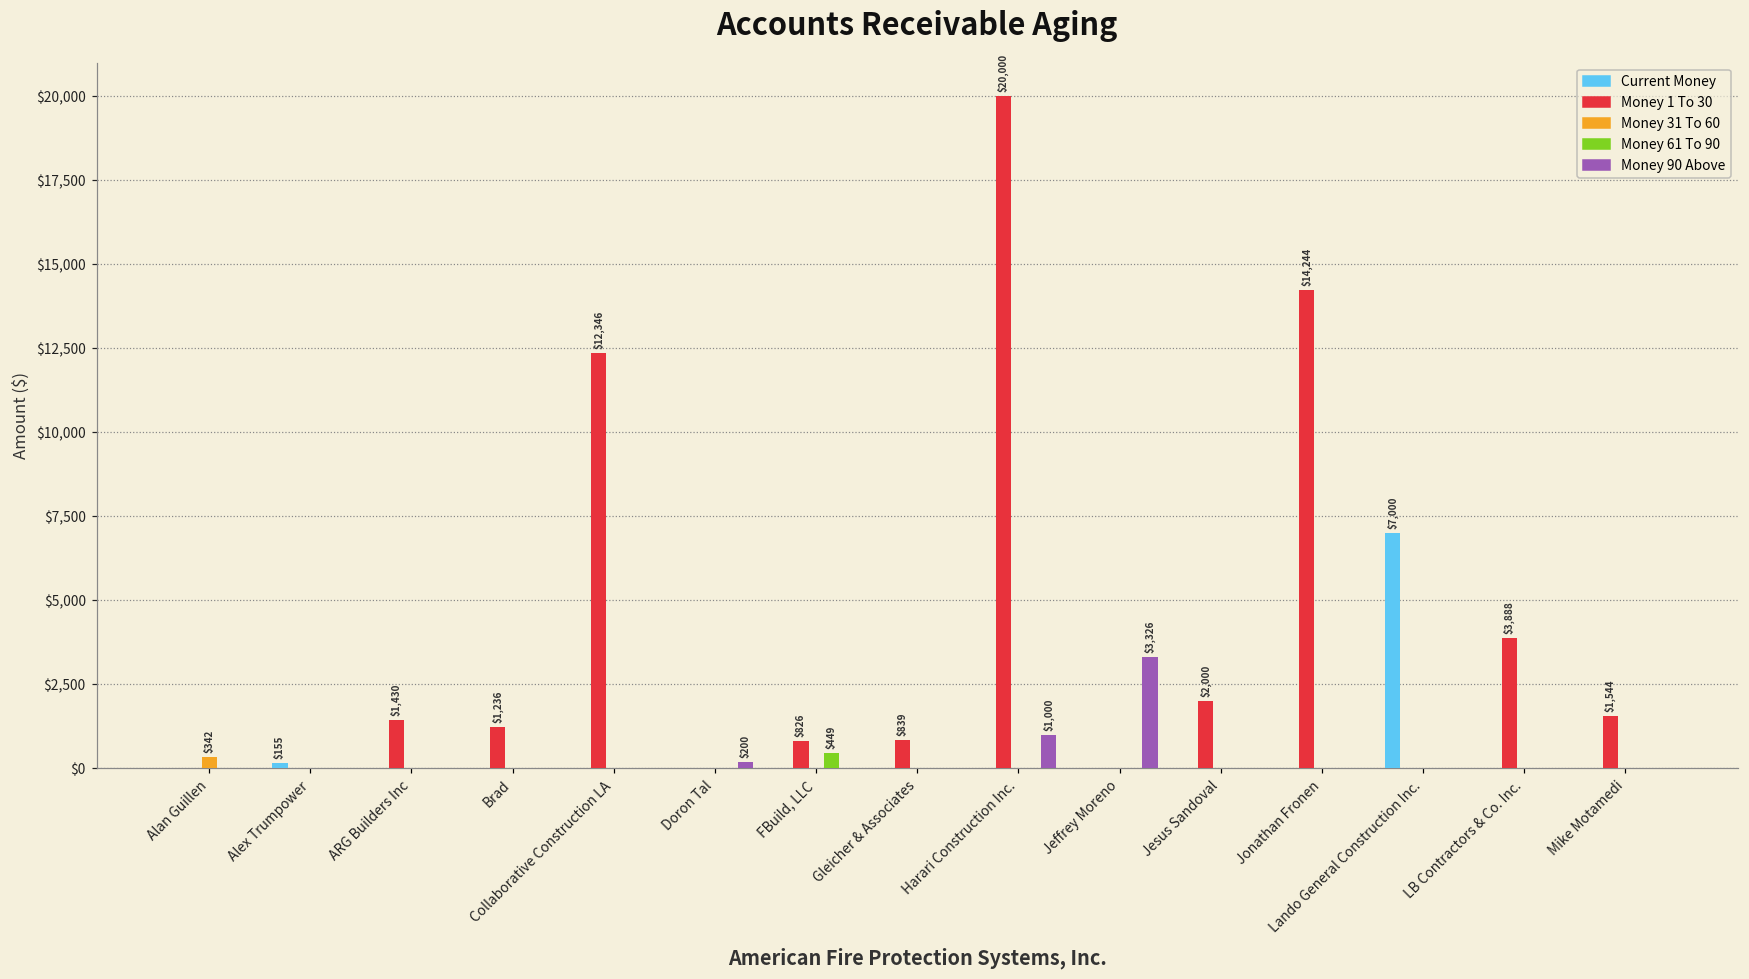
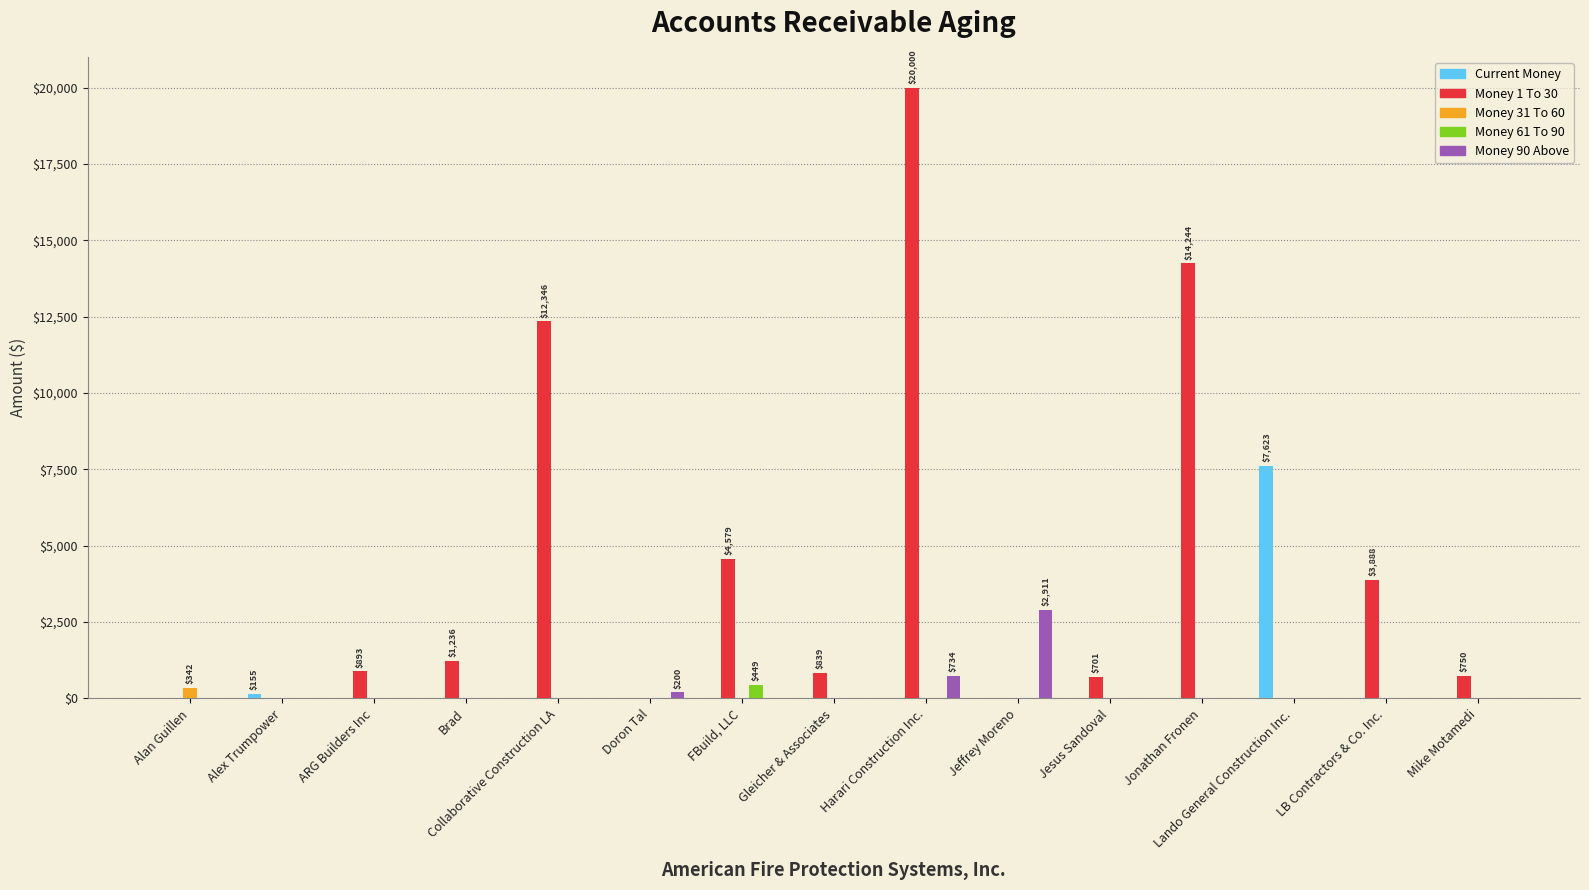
  {
    "Current Money": {
      "Alex Trumpower": "$155",
-     "Lando General Construction Inc.": "$7,000"
+     "Lando General Construction Inc.": "$7,623"
    },
    "Money 1 To 30": {
-     "ARG Builders Inc": "$1,430",
+     "ARG Builders Inc": "$893",
      "Brad": "$1,236",
      "Collaborative Construction LA": "$12,346",
-     "FBuild, LLC": "$826",
+     "FBuild, LLC": "$4,579",
      "Gleicher & Associates": "$839",
      "Harari Construction Inc.": "$20,000",
-     "Jesus Sandoval": "$2,000",
+     "Jesus Sandoval": "$701",
      "Jonathan Fronen": "$14,244",
      "LB Contractors & Co. Inc.": "$3,888",
-     "Mike Motamedi": "$1,544"
+     "Mike Motamedi": "$750"
    },
    "Money 31 To 60": {
      "Alan Guillen": "$342"
    },
    "Money 61 To 90": {
      "FBuild, LLC": "$449"
    },
    "Money 90 Above": {
      "Doron Tal": "$200",
-     "Harari Construction Inc.": "$1,000",
-     "Jeffrey Moreno": "$3,326"
+     "Harari Construction Inc.": "$734",
+     "Jeffrey Moreno": "$2,911"
    }
  }
